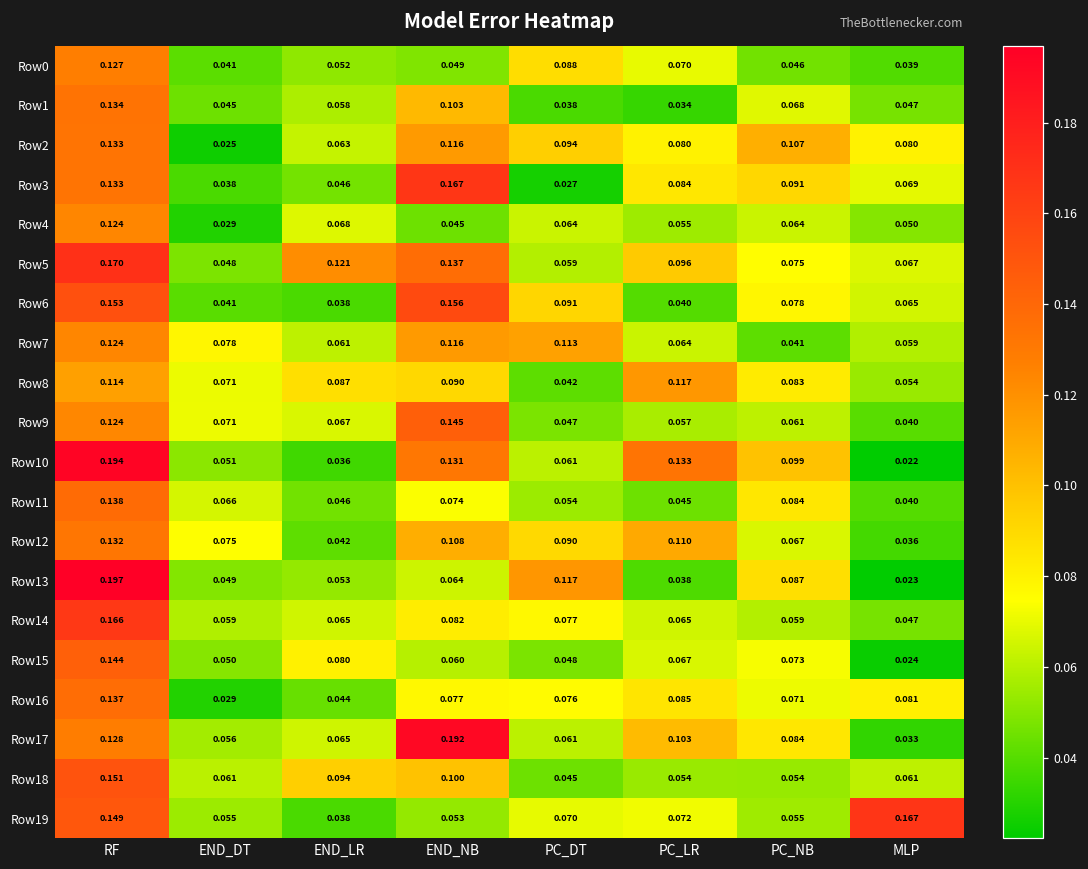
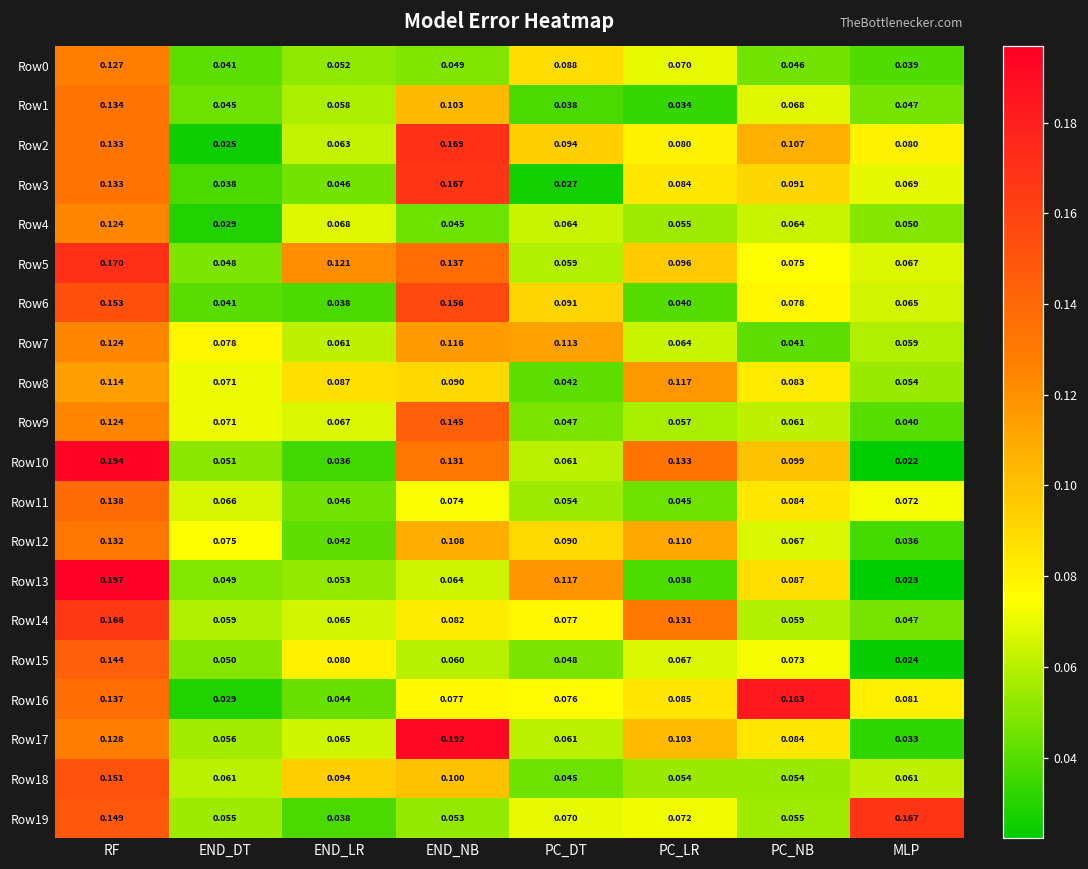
  {
    "Row0": {
      "RF": 0.127,
      "END_DT": 0.041,
      "END_LR": 0.052,
      "END_NB": 0.049,
      "PC_DT": 0.088,
      "PC_LR": 0.070,
      "PC_NB": 0.046,
      "MLP": 0.039
    },
    "Row1": {
      "RF": 0.134,
      "END_DT": 0.045,
      "END_LR": 0.058,
      "END_NB": 0.103,
      "PC_DT": 0.038,
      "PC_LR": 0.034,
      "PC_NB": 0.068,
      "MLP": 0.047
    },
    "Row2": {
      "RF": 0.133,
      "END_DT": 0.025,
      "END_LR": 0.063,
-     "END_NB": 0.116,
+     "END_NB": 0.169,
      "PC_DT": 0.094,
      "PC_LR": 0.080,
      "PC_NB": 0.107,
      "MLP": 0.080
    },
    "Row3": {
      "RF": 0.133,
      "END_DT": 0.038,
      "END_LR": 0.046,
      "END_NB": 0.167,
      "PC_DT": 0.027,
      "PC_LR": 0.084,
      "PC_NB": 0.091,
      "MLP": 0.069
    },
    "Row4": {
      "RF": 0.124,
      "END_DT": 0.029,
      "END_LR": 0.068,
      "END_NB": 0.045,
      "PC_DT": 0.064,
      "PC_LR": 0.055,
      "PC_NB": 0.064,
      "MLP": 0.050
    },
    "Row5": {
      "RF": 0.170,
      "END_DT": 0.048,
      "END_LR": 0.121,
      "END_NB": 0.137,
      "PC_DT": 0.059,
      "PC_LR": 0.096,
      "PC_NB": 0.075,
      "MLP": 0.067
    },
    "Row6": {
      "RF": 0.153,
      "END_DT": 0.041,
      "END_LR": 0.038,
      "END_NB": 0.156,
      "PC_DT": 0.091,
      "PC_LR": 0.040,
      "PC_NB": 0.078,
      "MLP": 0.065
    },
    "Row7": {
      "RF": 0.124,
      "END_DT": 0.078,
      "END_LR": 0.061,
      "END_NB": 0.116,
      "PC_DT": 0.113,
      "PC_LR": 0.064,
      "PC_NB": 0.041,
      "MLP": 0.059
    },
    "Row8": {
      "RF": 0.114,
      "END_DT": 0.071,
      "END_LR": 0.087,
      "END_NB": 0.090,
      "PC_DT": 0.042,
      "PC_LR": 0.117,
      "PC_NB": 0.083,
      "MLP": 0.054
    },
    "Row9": {
      "RF": 0.124,
      "END_DT": 0.071,
      "END_LR": 0.067,
      "END_NB": 0.145,
      "PC_DT": 0.047,
      "PC_LR": 0.057,
      "PC_NB": 0.061,
      "MLP": 0.040
    },
    "Row10": {
      "RF": 0.194,
      "END_DT": 0.051,
      "END_LR": 0.036,
      "END_NB": 0.131,
      "PC_DT": 0.061,
      "PC_LR": 0.133,
      "PC_NB": 0.099,
      "MLP": 0.022
    },
    "Row11": {
      "RF": 0.138,
      "END_DT": 0.066,
      "END_LR": 0.046,
      "END_NB": 0.074,
      "PC_DT": 0.054,
      "PC_LR": 0.045,
      "PC_NB": 0.084,
-     "MLP": 0.040
+     "MLP": 0.072
    },
    "Row12": {
      "RF": 0.132,
      "END_DT": 0.075,
      "END_LR": 0.042,
      "END_NB": 0.108,
      "PC_DT": 0.090,
      "PC_LR": 0.110,
      "PC_NB": 0.067,
      "MLP": 0.036
    },
    "Row13": {
      "RF": 0.197,
      "END_DT": 0.049,
      "END_LR": 0.053,
      "END_NB": 0.064,
      "PC_DT": 0.117,
      "PC_LR": 0.038,
      "PC_NB": 0.087,
      "MLP": 0.023
    },
    "Row14": {
      "RF": 0.166,
      "END_DT": 0.059,
      "END_LR": 0.065,
      "END_NB": 0.082,
      "PC_DT": 0.077,
-     "PC_LR": 0.065,
+     "PC_LR": 0.131,
      "PC_NB": 0.059,
      "MLP": 0.047
    },
    "Row15": {
      "RF": 0.144,
      "END_DT": 0.050,
      "END_LR": 0.080,
      "END_NB": 0.060,
      "PC_DT": 0.048,
      "PC_LR": 0.067,
      "PC_NB": 0.073,
      "MLP": 0.024
    },
    "Row16": {
      "RF": 0.137,
      "END_DT": 0.029,
      "END_LR": 0.044,
      "END_NB": 0.077,
      "PC_DT": 0.076,
      "PC_LR": 0.085,
-     "PC_NB": 0.071,
+     "PC_NB": 0.183,
      "MLP": 0.081
    },
    "Row17": {
      "RF": 0.128,
      "END_DT": 0.056,
      "END_LR": 0.065,
      "END_NB": 0.192,
      "PC_DT": 0.061,
      "PC_LR": 0.103,
      "PC_NB": 0.084,
      "MLP": 0.033
    },
    "Row18": {
      "RF": 0.151,
      "END_DT": 0.061,
      "END_LR": 0.094,
      "END_NB": 0.100,
      "PC_DT": 0.045,
      "PC_LR": 0.054,
      "PC_NB": 0.054,
      "MLP": 0.061
    },
    "Row19": {
      "RF": 0.149,
      "END_DT": 0.055,
      "END_LR": 0.038,
      "END_NB": 0.053,
      "PC_DT": 0.070,
      "PC_LR": 0.072,
      "PC_NB": 0.055,
      "MLP": 0.167
    }
  }
